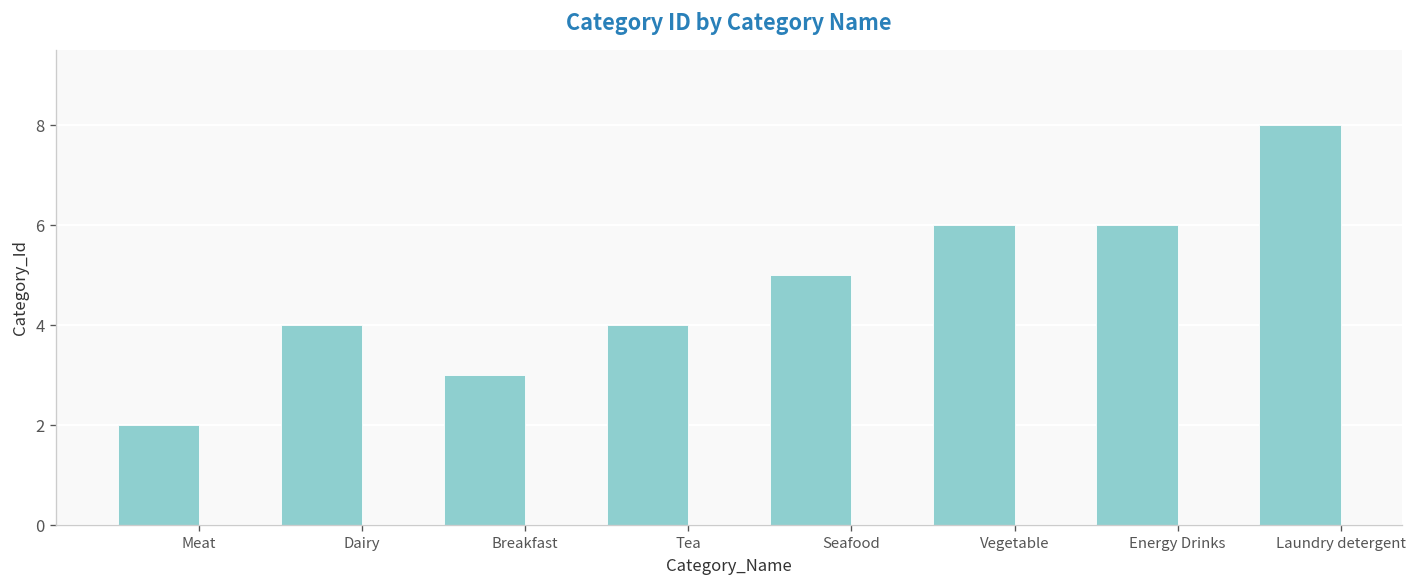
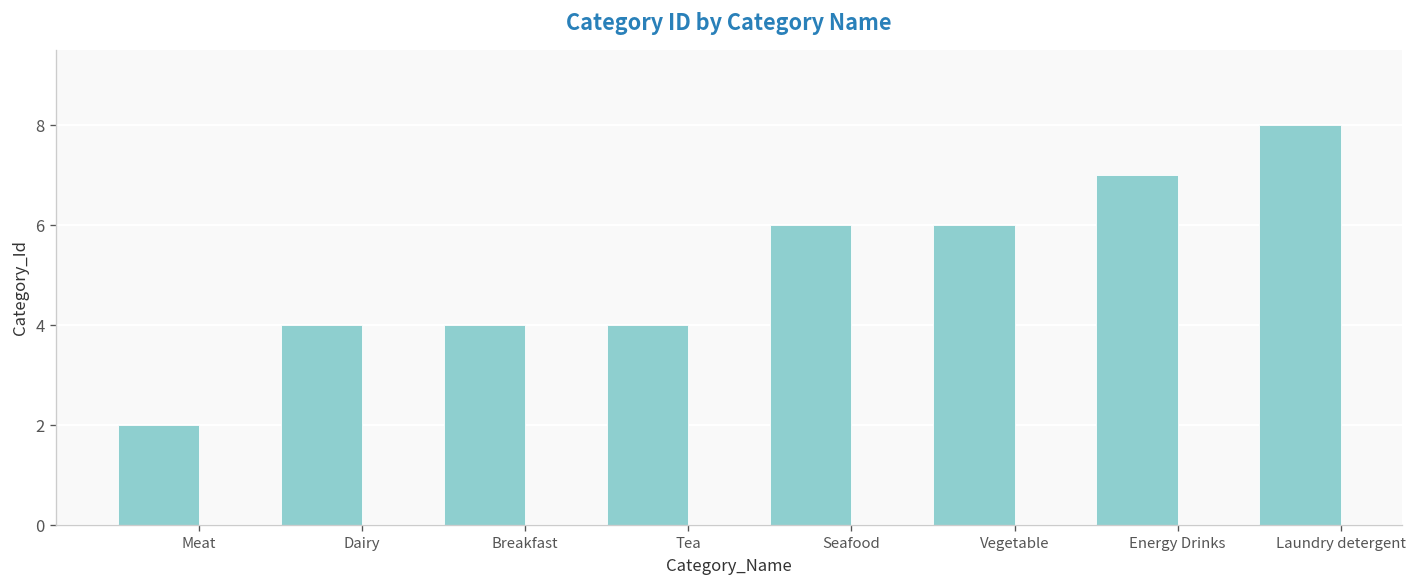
  {
    "Meat": 2,
    "Dairy": 4,
-   "Breakfast": 3,
+   "Breakfast": 4,
    "Tea": 4,
-   "Seafood": 5,
+   "Seafood": 6,
    "Vegetable": 6,
-   "Energy Drinks": 6,
+   "Energy Drinks": 7,
    "Laundry detergent": 8
  }
